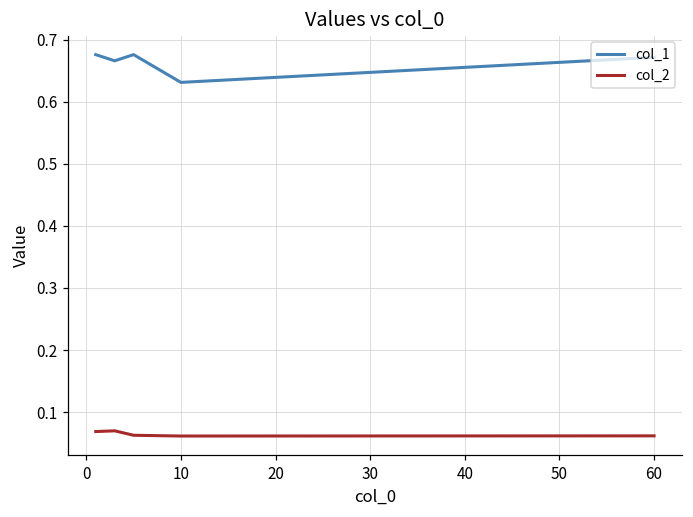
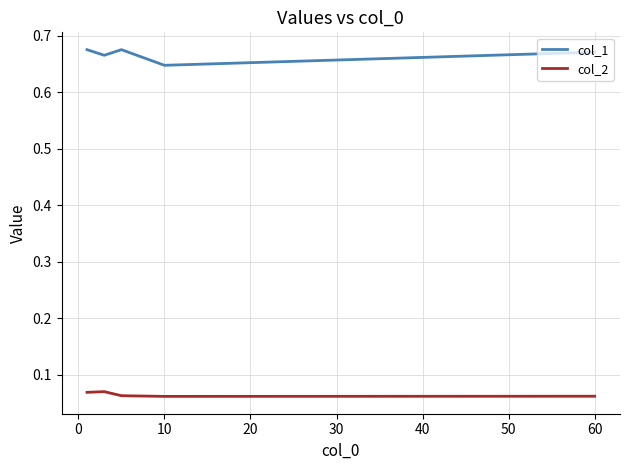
  {
    "col_1": {
-     "10": 0.63
+     "10": 0.65
    },
    "col_2": {
      "10": 0.06,
      "60": 0.06
    }
  }
